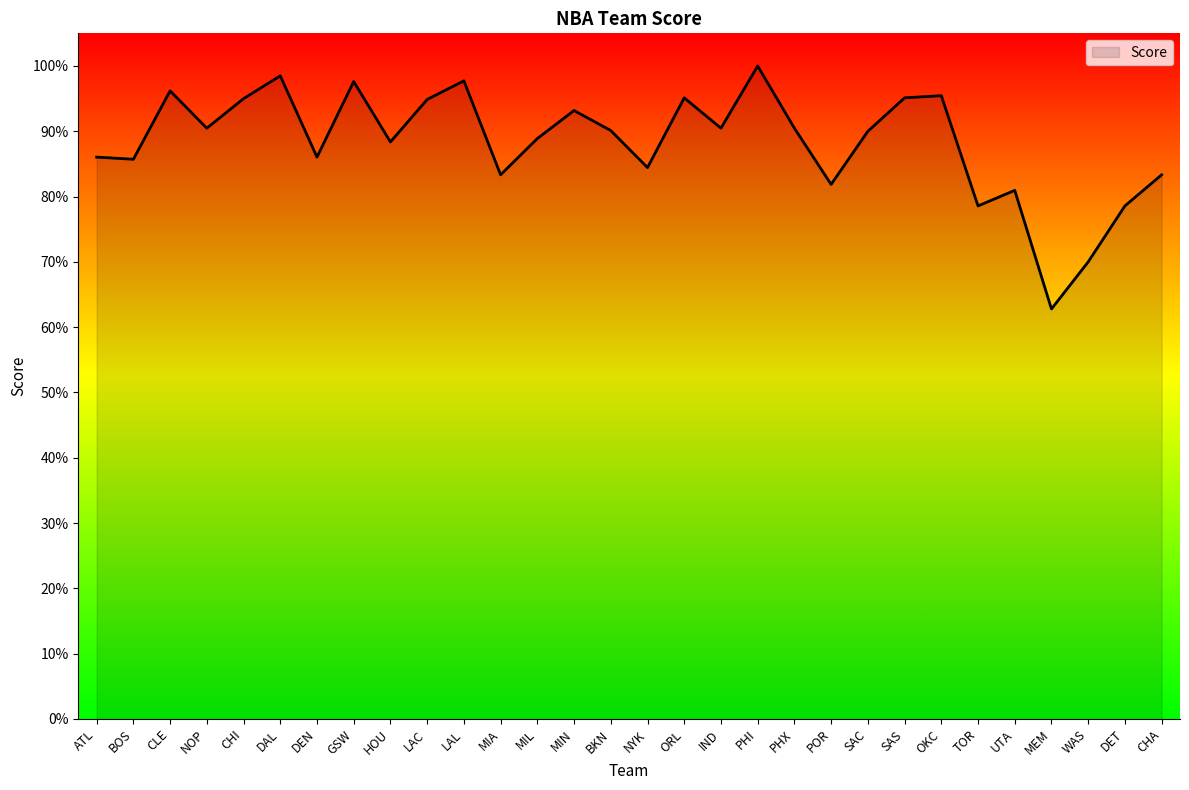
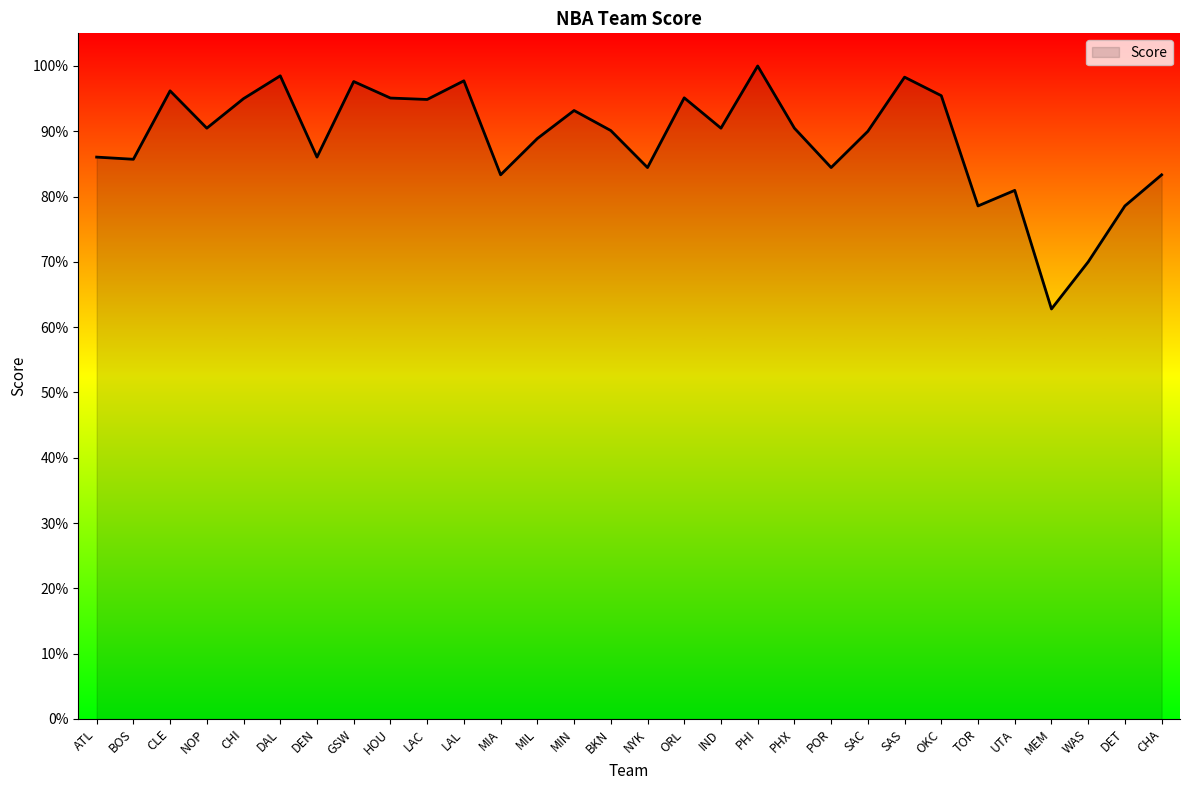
  {
    "ATL": "86%",
    "BOS": "86%",
    "CLE": "96%",
    "NOP": "90%",
    "CHI": "95%",
    "DAL": "98%",
    "DEN": "86%",
    "GSW": "98%",
-   "HOU": "88%",
+   "HOU": "95%",
    "LAC": "95%",
    "LAL": "98%",
    "MIA": "83%",
    "MIL": "89%",
    "MIN": "93%",
    "BKN": "90%",
    "NYK": "84%",
    "ORL": "95%",
    "IND": "90%",
    "PHI": "100%",
    "PHX": "90%",
-   "POR": "82%",
+   "POR": "84%",
    "SAC": "90%",
-   "SAS": "95%",
+   "SAS": "98%",
    "OKC": "95%",
    "TOR": "79%",
    "UTA": "81%",
    "MEM": "63%",
    "WAS": "70%",
    "DET": "79%",
    "CHA": "83%"
  }
